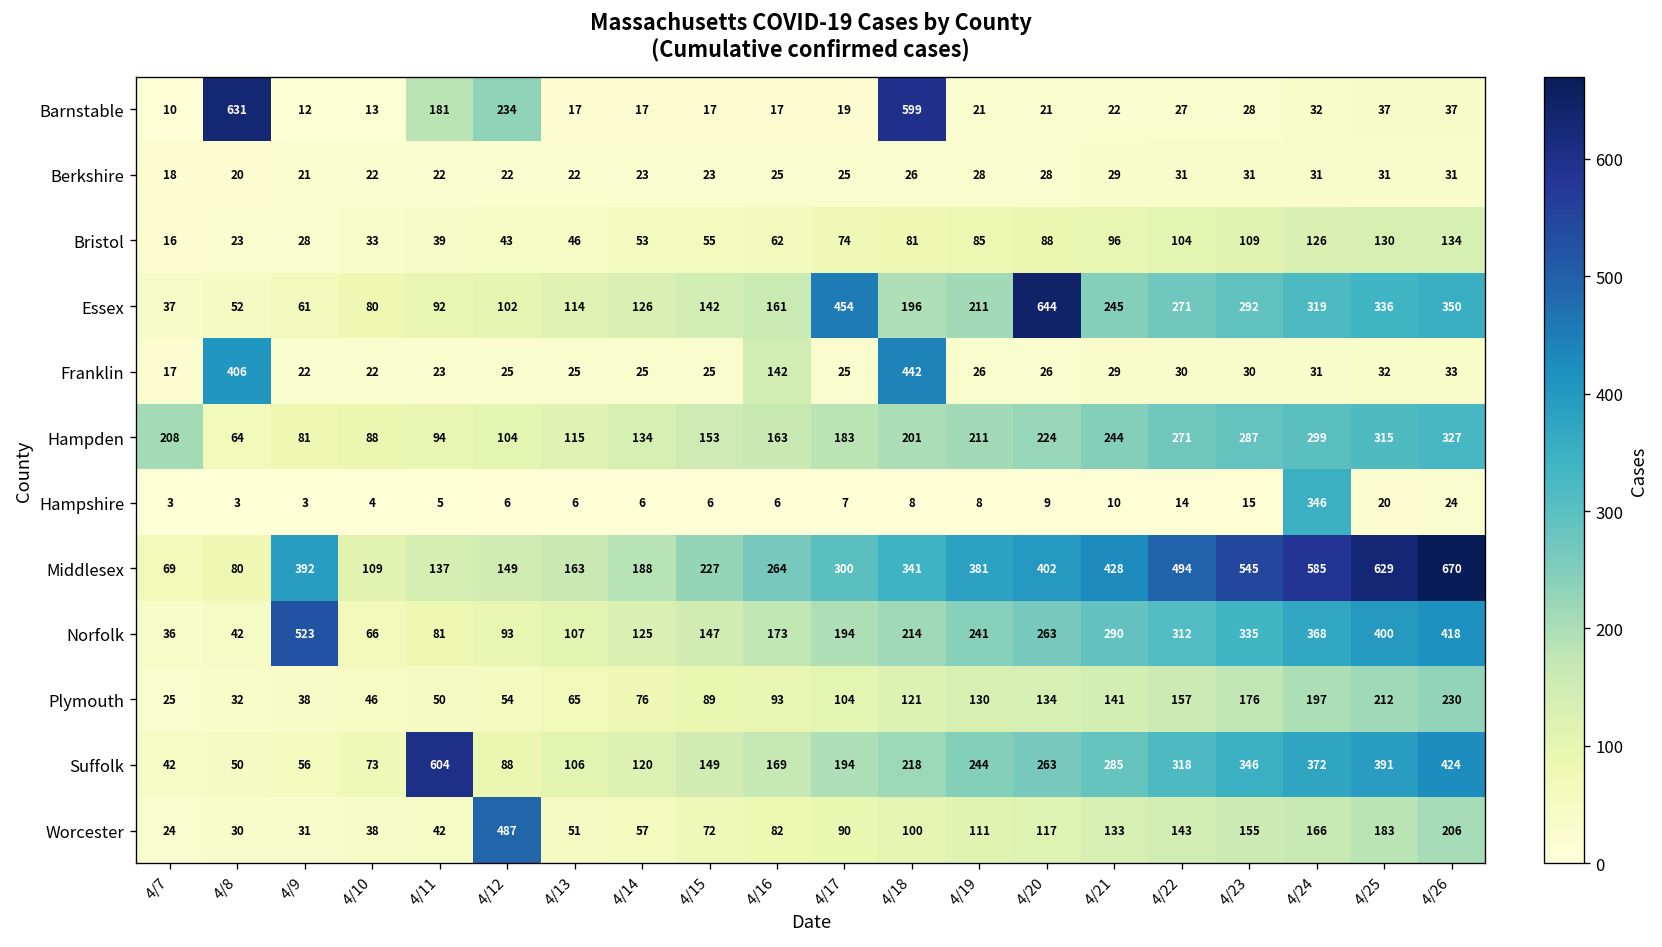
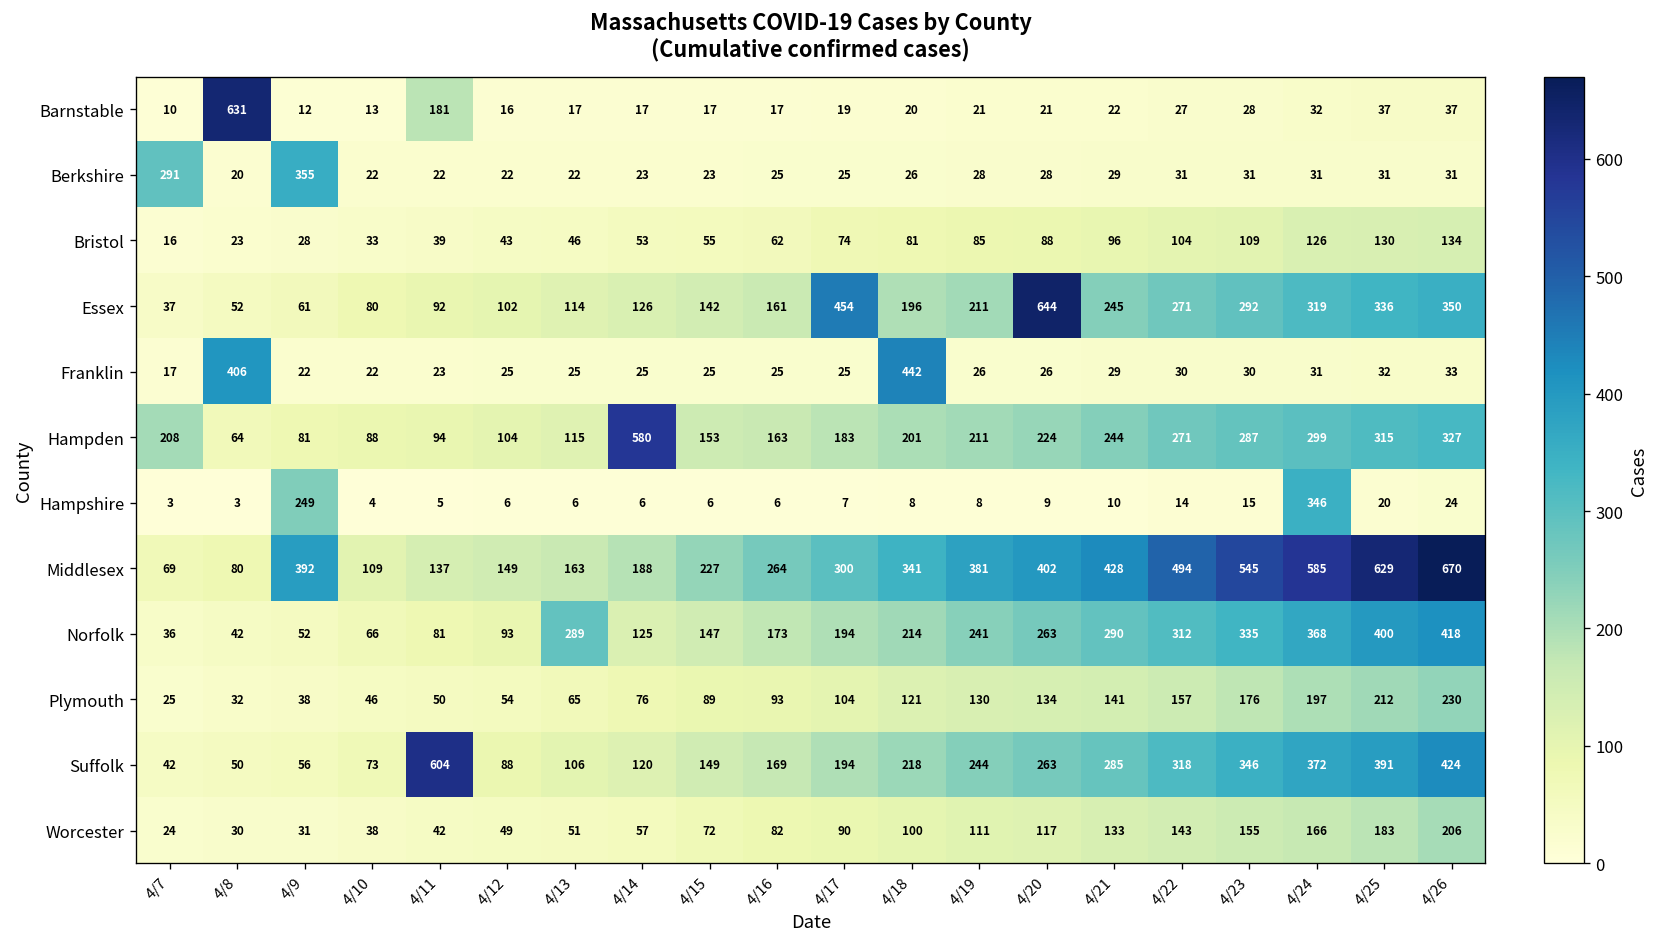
  {
    "Barnstable": {
      "4/7": 10,
      "4/8": 631,
      "4/9": 12,
      "4/10": 13,
      "4/11": 181,
-     "4/12": 234,
+     "4/12": 16,
      "4/13": 17,
      "4/14": 17,
      "4/15": 17,
      "4/16": 17,
      "4/17": 19,
-     "4/18": 599,
+     "4/18": 20,
      "4/19": 21,
      "4/20": 21,
      "4/21": 22,
      "4/22": 27,
      "4/23": 28,
      "4/24": 32,
      "4/25": 37,
      "4/26": 37
    },
    "Berkshire": {
-     "4/7": 18,
+     "4/7": 291,
      "4/8": 20,
-     "4/9": 21,
+     "4/9": 355,
      "4/10": 22,
      "4/11": 22,
      "4/12": 22,
      "4/13": 22,
      "4/14": 23,
      "4/15": 23,
      "4/16": 25,
      "4/17": 25,
      "4/18": 26,
      "4/19": 28,
      "4/20": 28,
      "4/21": 29,
      "4/22": 31,
      "4/23": 31,
      "4/24": 31,
      "4/25": 31,
      "4/26": 31
    },
    "Franklin": {
      "4/7": 17,
      "4/8": 406,
      "4/9": 22,
      "4/10": 22,
      "4/11": 23,
      "4/12": 25,
      "4/13": 25,
      "4/14": 25,
      "4/15": 25,
-     "4/16": 142,
+     "4/16": 25,
      "4/17": 25,
      "4/18": 442,
      "4/19": 26,
      "4/20": 26,
      "4/21": 29,
      "4/22": 30,
      "4/23": 30,
      "4/24": 31,
      "4/25": 32,
      "4/26": 33
    },
    "Hampden": {
      "4/7": 208,
      "4/8": 64,
      "4/9": 81,
      "4/10": 88,
      "4/11": 94,
      "4/12": 104,
      "4/13": 115,
-     "4/14": 134,
+     "4/14": 580,
      "4/15": 153,
      "4/16": 163,
      "4/17": 183,
      "4/18": 201,
      "4/19": 211,
      "4/20": 224,
      "4/21": 244,
      "4/22": 271,
      "4/23": 287,
      "4/24": 299,
      "4/25": 315,
      "4/26": 327
    },
    "Hampshire": {
      "4/7": 3,
      "4/8": 3,
-     "4/9": 3,
+     "4/9": 249,
      "4/10": 4,
      "4/11": 5,
      "4/12": 6,
      "4/13": 6,
      "4/14": 6,
      "4/15": 6,
      "4/16": 6,
      "4/17": 7,
      "4/18": 8,
      "4/19": 8,
      "4/20": 9,
      "4/21": 10,
      "4/22": 14,
      "4/23": 15,
      "4/24": 346,
      "4/25": 20,
      "4/26": 24
    },
    "Norfolk": {
      "4/7": 36,
      "4/8": 42,
-     "4/9": 523,
+     "4/9": 52,
      "4/10": 66,
      "4/11": 81,
      "4/12": 93,
-     "4/13": 107,
+     "4/13": 289,
      "4/14": 125,
      "4/15": 147,
      "4/16": 173,
      "4/17": 194,
      "4/18": 214,
      "4/19": 241,
      "4/20": 263,
      "4/21": 290,
      "4/22": 312,
      "4/23": 335,
      "4/24": 368,
      "4/25": 400,
      "4/26": 418
    },
    "Worcester": {
      "4/7": 24,
      "4/8": 30,
      "4/9": 31,
      "4/10": 38,
      "4/11": 42,
-     "4/12": 487,
+     "4/12": 49,
      "4/13": 51,
      "4/14": 57,
      "4/15": 72,
      "4/16": 82,
      "4/17": 90,
      "4/18": 100,
      "4/19": 111,
      "4/20": 117,
      "4/21": 133,
      "4/22": 143,
      "4/23": 155,
      "4/24": 166,
      "4/25": 183,
      "4/26": 206
    }
  }
